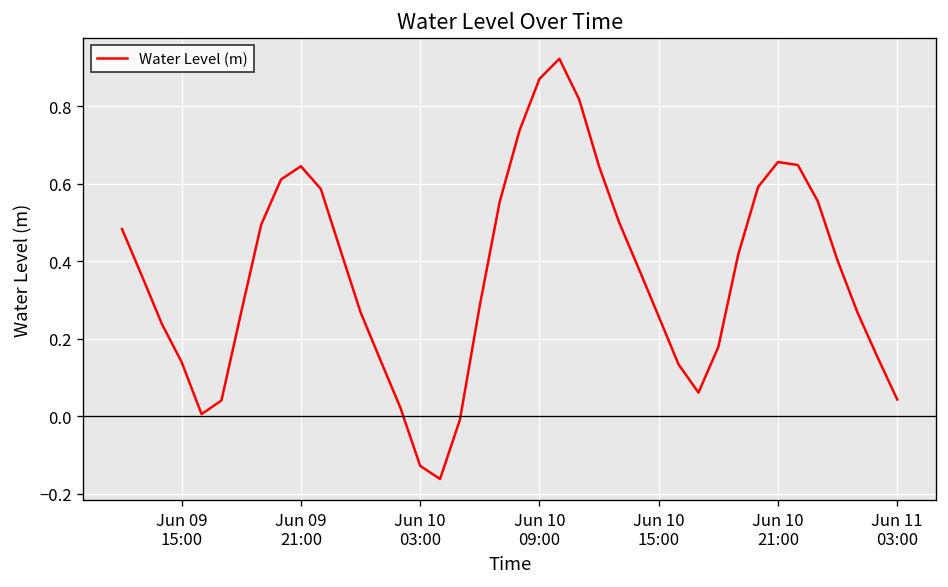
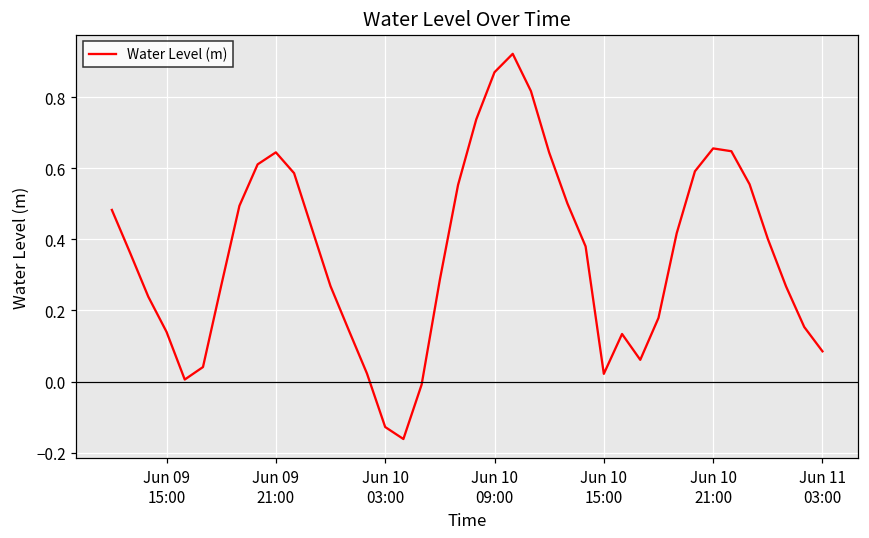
  {
    "Jun 09 15:00": 0.14,
    "Jun 09 21:00": 0.64,
    "Jun 10 03:00": -0.13,
    "Jun 10 09:00": 0.87,
-   "Jun 10 15:00": 0.26,
+   "Jun 10 15:00": 0.02,
    "Jun 10 21:00": 0.66,
-   "Jun 11 03:00": 0.04
+   "Jun 11 03:00": 0.09
  }
